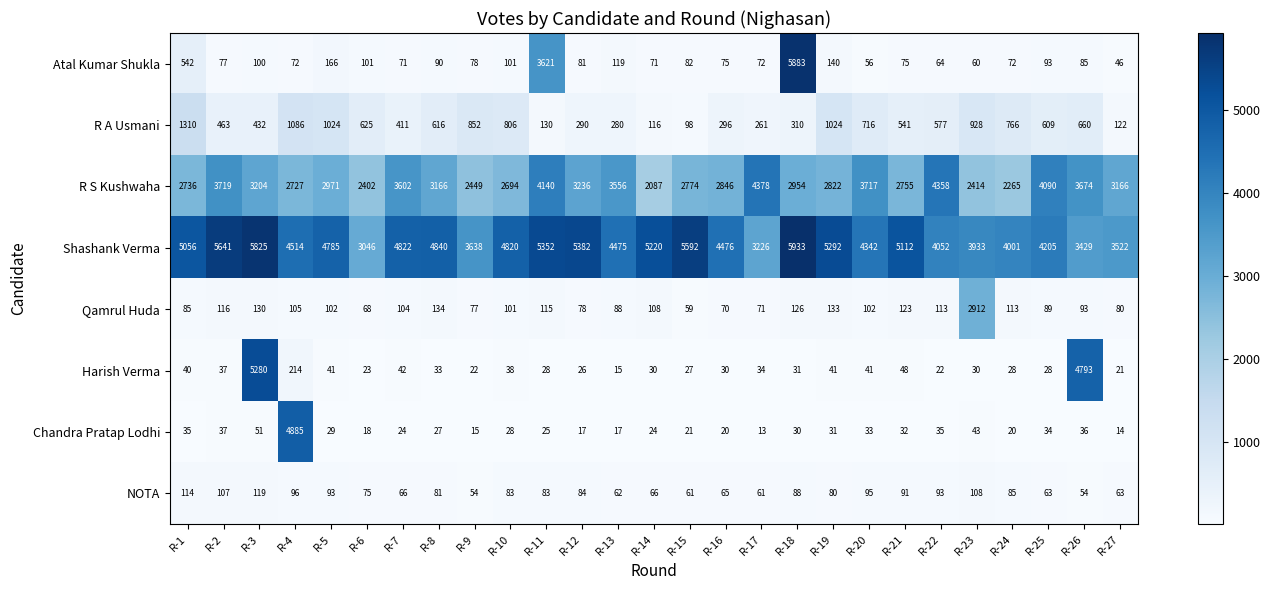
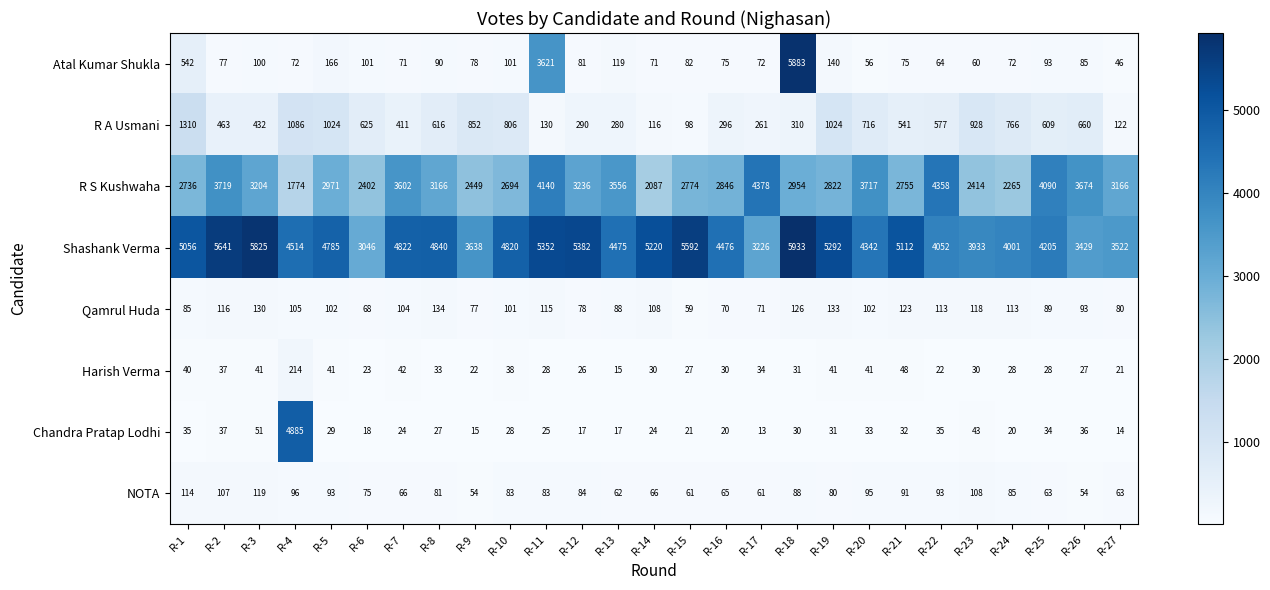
  {
    "R S Kushwaha": {
      "R-1": 2736,
      "R-2": 3719,
      "R-3": 3204,
-     "R-4": 2727,
+     "R-4": 1774,
      "R-5": 2971,
      "R-6": 2402,
      "R-7": 3602,
      "R-8": 3166,
      "R-9": 2449,
      "R-10": 2694,
      "R-11": 4140,
      "R-12": 3236,
      "R-13": 3556,
      "R-14": 2087,
      "R-15": 2774,
      "R-16": 2846,
      "R-17": 4378,
      "R-18": 2954,
      "R-19": 2822,
      "R-20": 3717,
      "R-21": 2755,
      "R-22": 4358,
      "R-23": 2414,
      "R-24": 2265,
      "R-25": 4090,
      "R-26": 3674,
      "R-27": 3166
    },
    "Qamrul Huda": {
      "R-1": 85,
      "R-2": 116,
      "R-3": 130,
      "R-4": 105,
      "R-5": 102,
      "R-6": 68,
      "R-7": 104,
      "R-8": 134,
      "R-9": 77,
      "R-10": 101,
      "R-11": 115,
      "R-12": 78,
      "R-13": 88,
      "R-14": 108,
      "R-15": 59,
      "R-16": 70,
      "R-17": 71,
      "R-18": 126,
      "R-19": 133,
      "R-20": 102,
      "R-21": 123,
      "R-22": 113,
-     "R-23": 2912,
+     "R-23": 118,
      "R-24": 113,
      "R-25": 89,
      "R-26": 93,
      "R-27": 80
    },
    "Harish Verma": {
      "R-1": 40,
      "R-2": 37,
-     "R-3": 5280,
+     "R-3": 41,
      "R-4": 214,
      "R-5": 41,
      "R-6": 23,
      "R-7": 42,
      "R-8": 33,
      "R-9": 22,
      "R-10": 38,
      "R-11": 28,
      "R-12": 26,
      "R-13": 15,
      "R-14": 30,
      "R-15": 27,
      "R-16": 30,
      "R-17": 34,
      "R-18": 31,
      "R-19": 41,
      "R-20": 41,
      "R-21": 48,
      "R-22": 22,
      "R-23": 30,
      "R-24": 28,
      "R-25": 28,
-     "R-26": 4793,
+     "R-26": 27,
      "R-27": 21
    }
  }
